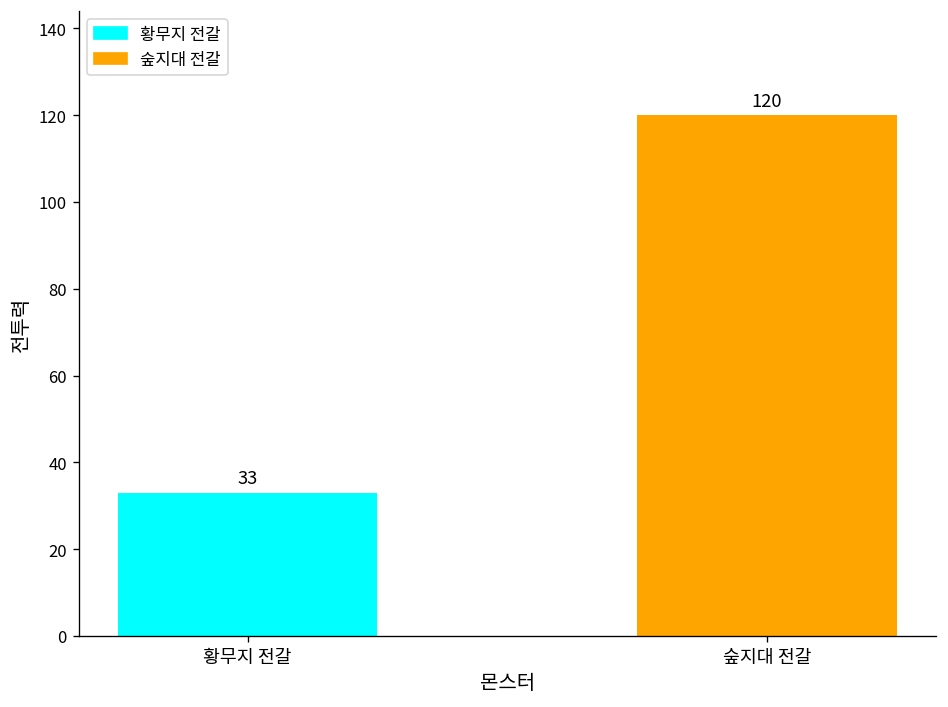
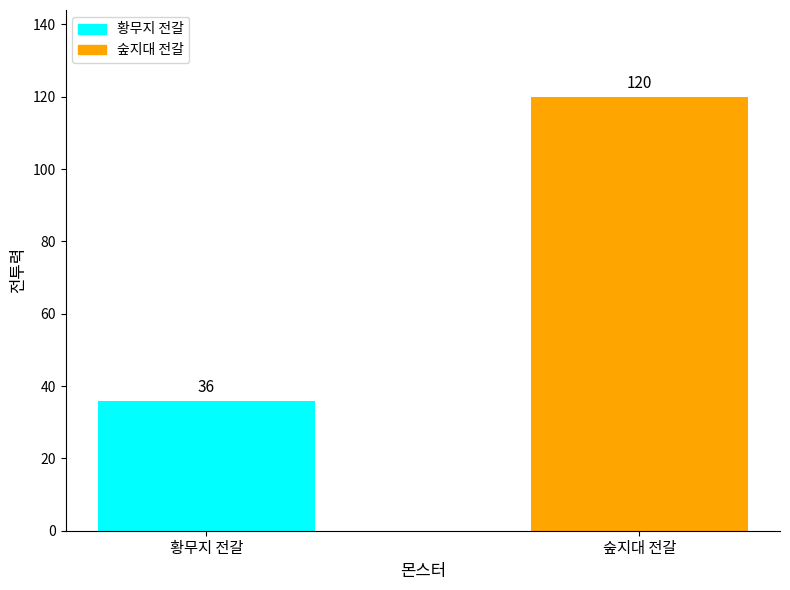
  {
-   "황무지 전갈": 33,
+   "황무지 전갈": 36,
    "숲지대 전갈": 120
  }
